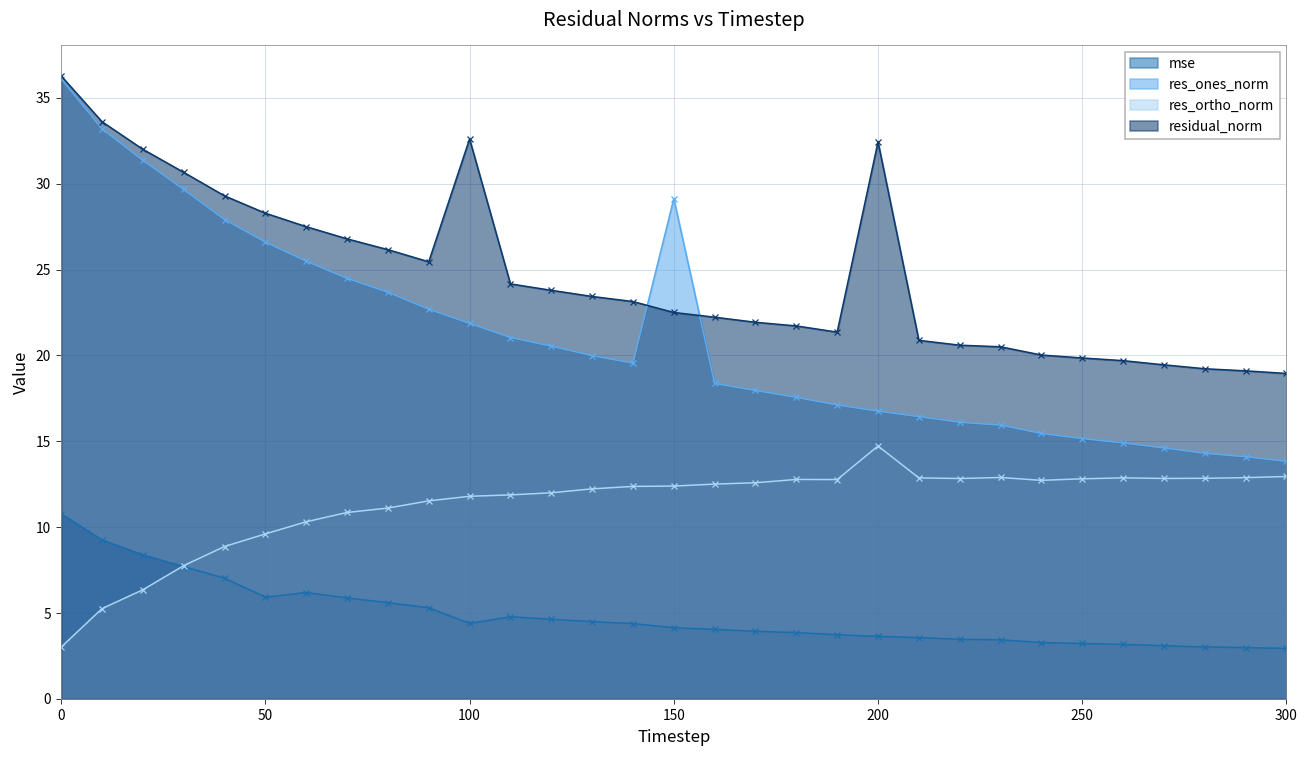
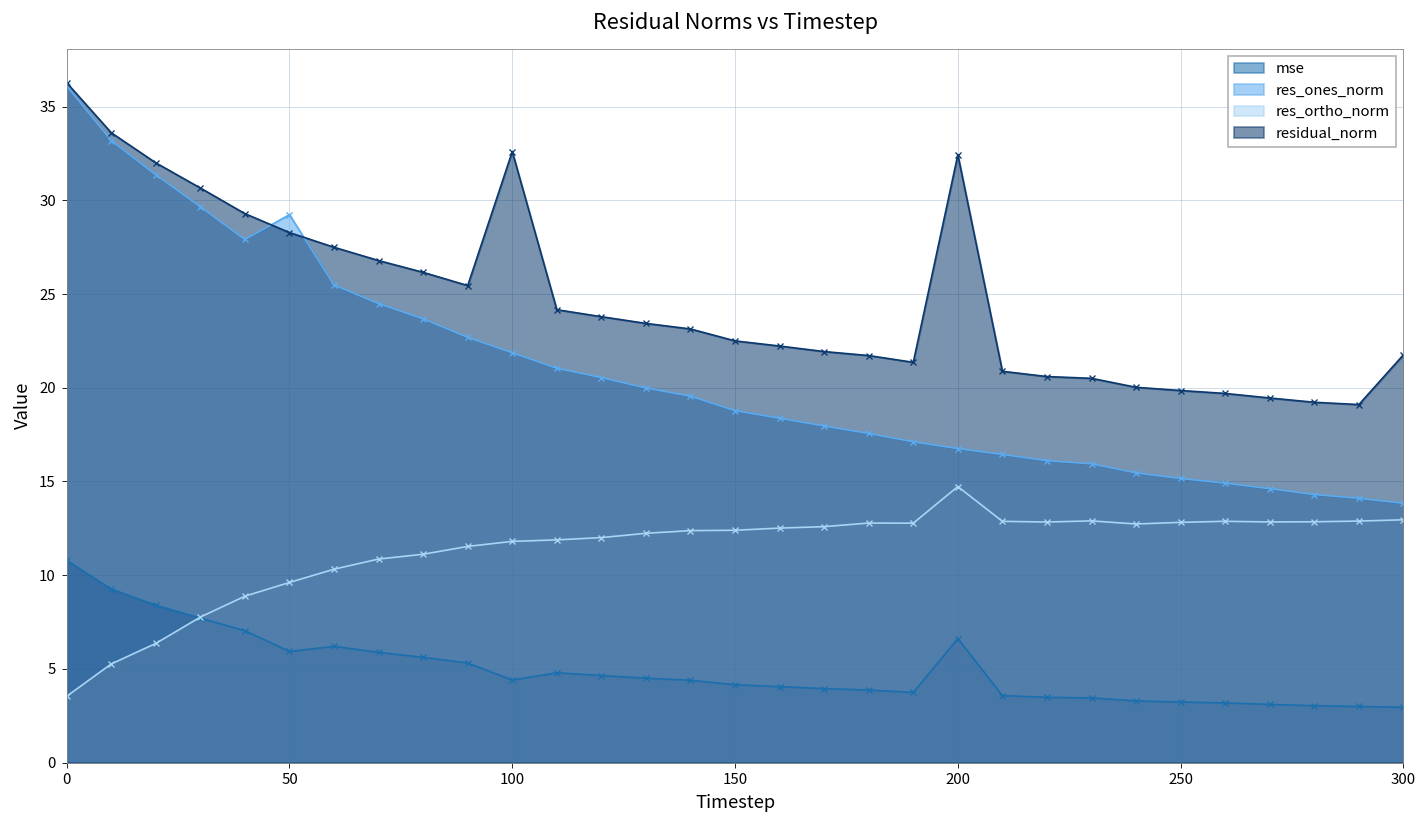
  {
    "mse": {
      "0": 10.8,
      "50": 5.9,
      "100": 4.4,
      "150": 4.1,
-     "200": 3.6,
+     "200": 6.6,
      "250": 3.2,
      "300": 2.9
    },
    "res_ones_norm": {
      "0": 36.1,
-     "50": 26.6,
+     "50": 29.2,
      "100": 21.9,
-     "150": 29.1,
+     "150": 18.8,
      "200": 16.8,
      "250": 15.2,
      "300": 13.8
    },
    "res_ortho_norm": {
-     "0": 3.0,
+     "0": 3.5,
      "50": 9.6,
      "100": 11.8,
      "150": 12.4,
      "200": 14.7,
      "250": 12.8,
      "300": 13.0
    },
    "residual_norm": {
      "0": 36.3,
      "50": 28.3,
      "100": 32.6,
      "150": 22.5,
      "200": 32.4,
      "250": 19.9,
-     "300": 19.0
+     "300": 21.8
    }
  }
